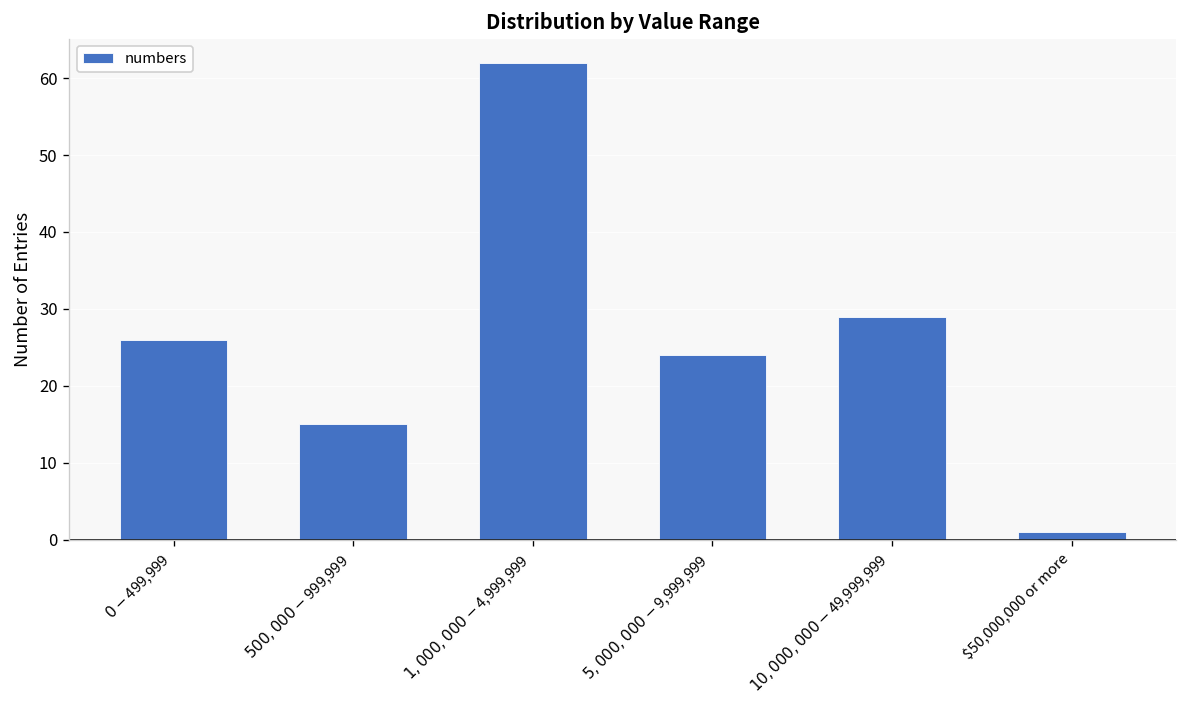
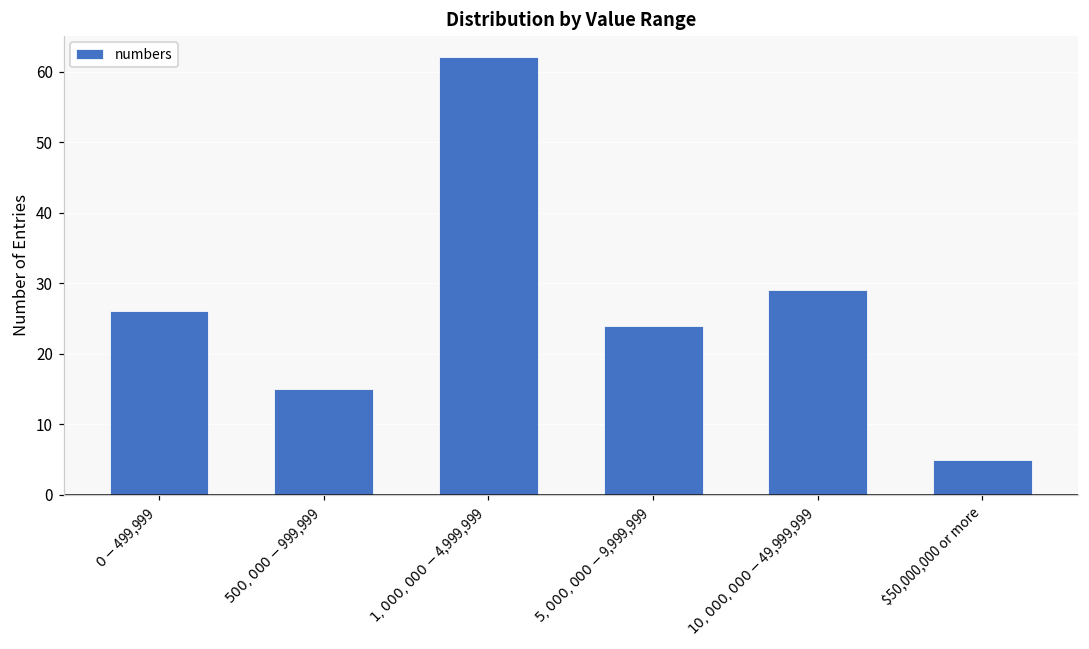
  {
-   "$50,000,000 or more": 1
+   "$50,000,000 or more": 5
  }
